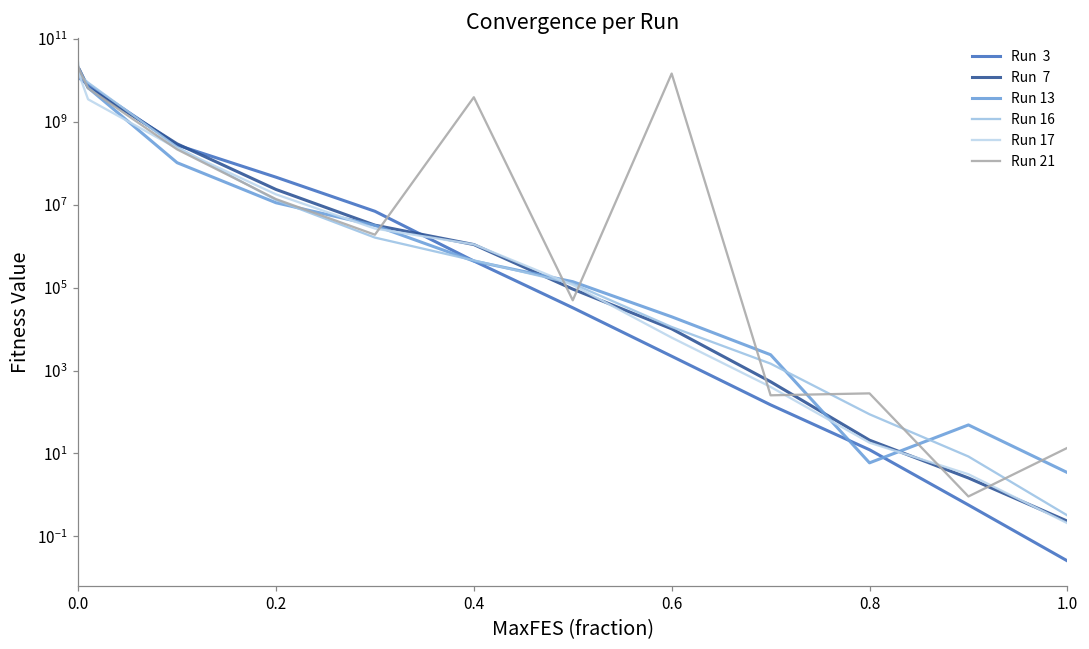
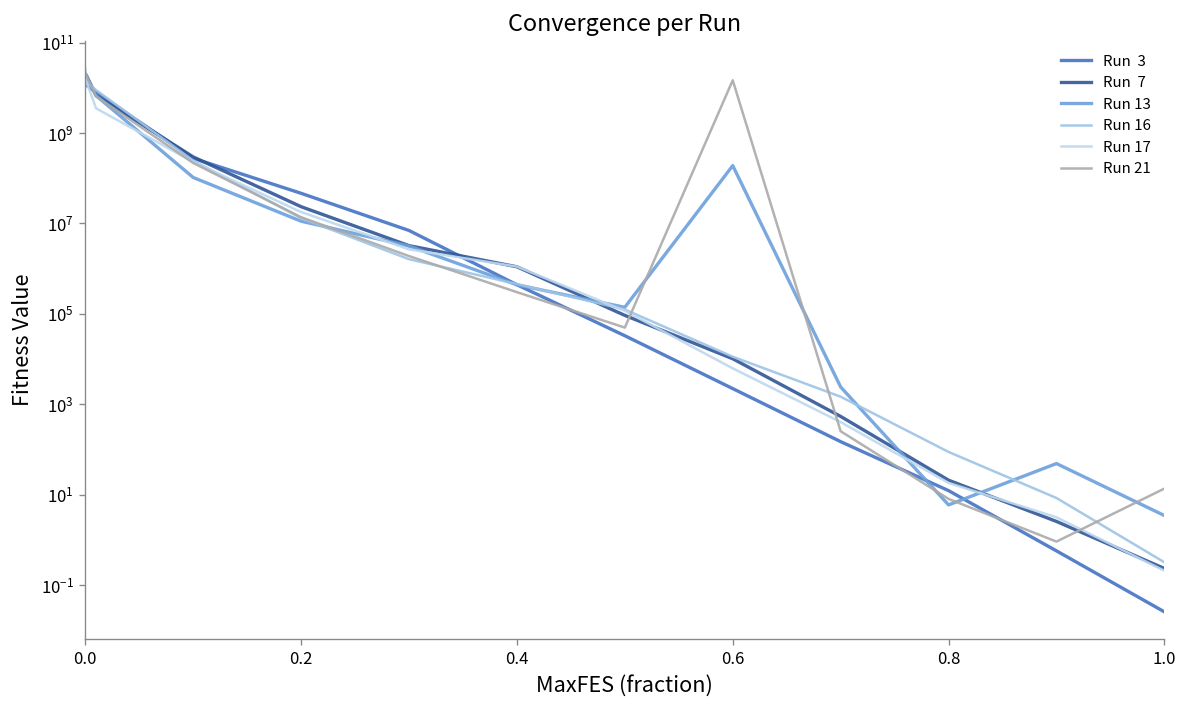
  {
    "Run 13": {
-     "0.6": 20000,
+     "0.6": 200000000,
      "0.8": 6,
      "1.0": 3
    },
    "Run 21": {
-     "0.4": 4000000000,
+     "0.4": 300000,
      "0.6": 15000000000,
-     "0.8": 300,
+     "0.8": 8,
      "1.0": 14
    }
  }
